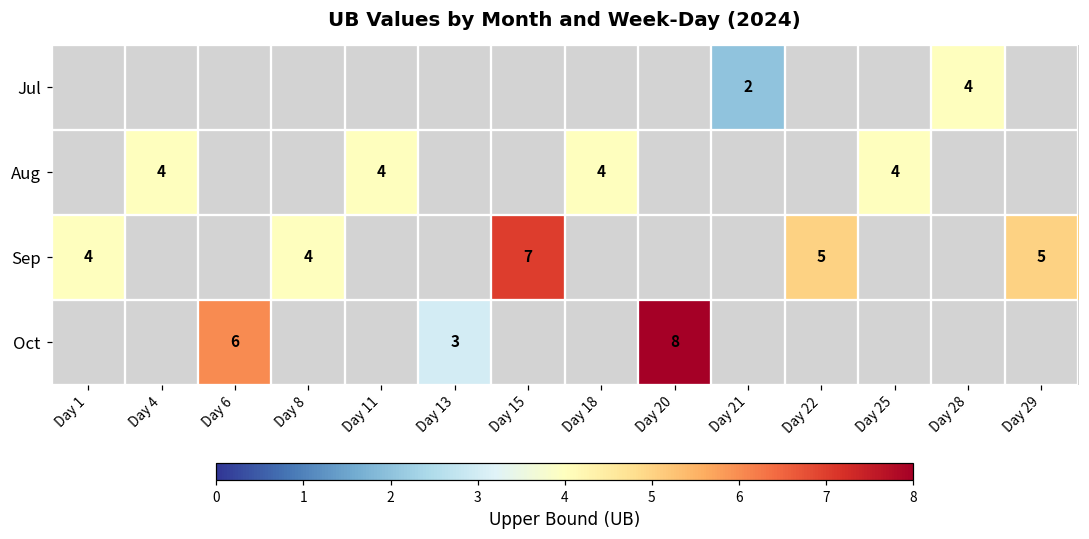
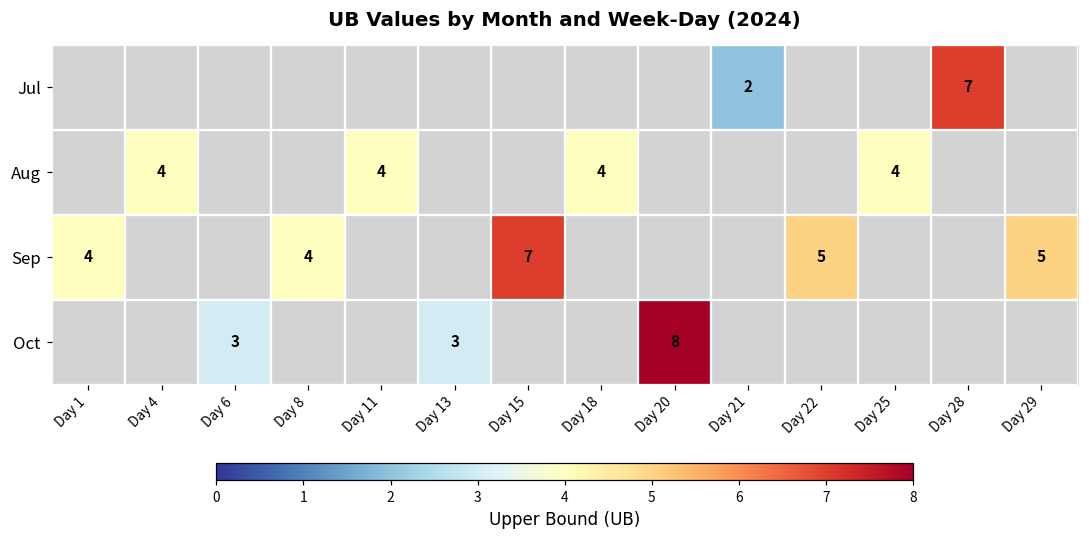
  {
    "Jul": {
      "Day 21": 2,
-     "Day 28": 4
+     "Day 28": 7
    },
    "Aug": {
      "Day 4": 4,
      "Day 11": 4,
      "Day 18": 4,
      "Day 25": 4
    },
    "Sep": {
      "Day 1": 4,
      "Day 8": 4,
      "Day 15": 7,
      "Day 22": 5,
      "Day 29": 5
    },
    "Oct": {
-     "Day 6": 6,
+     "Day 6": 3,
      "Day 13": 3,
      "Day 20": 8
    }
  }
